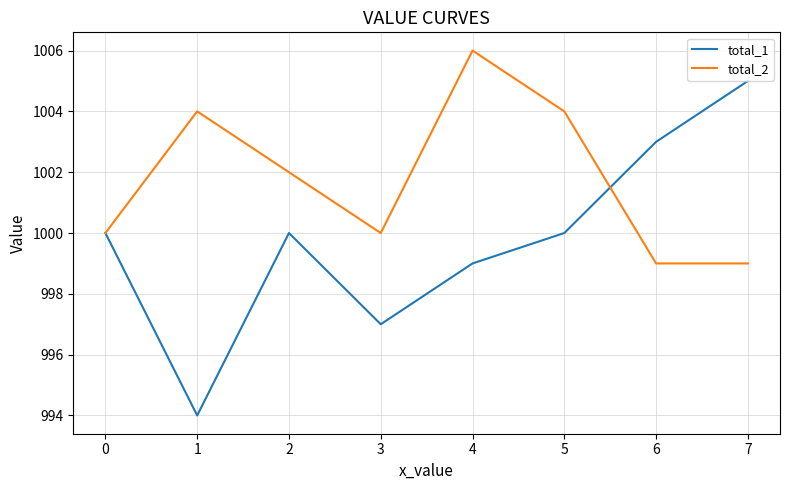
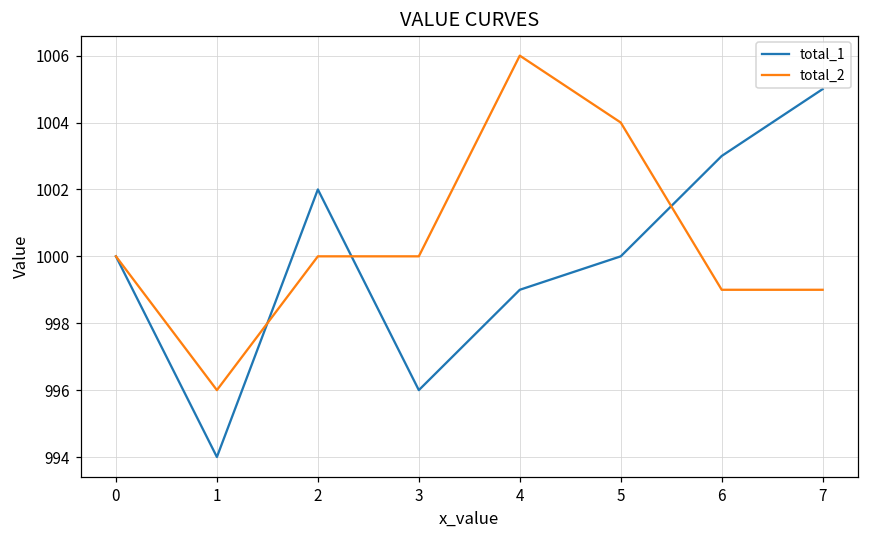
  {
    "total_1": {
      "1": 994,
-     "2": 1000,
-     "3": 997,
+     "2": 1002,
+     "3": 996,
      "4": 999,
      "5": 1000,
      "6": 1003,
      "7": 1005
    },
    "total_2": {
-     "1": 1004,
-     "2": 1002,
+     "1": 996,
+     "2": 1000,
      "3": 1000,
      "4": 1006,
      "5": 1004,
      "6": 999,
      "7": 999
    }
  }
